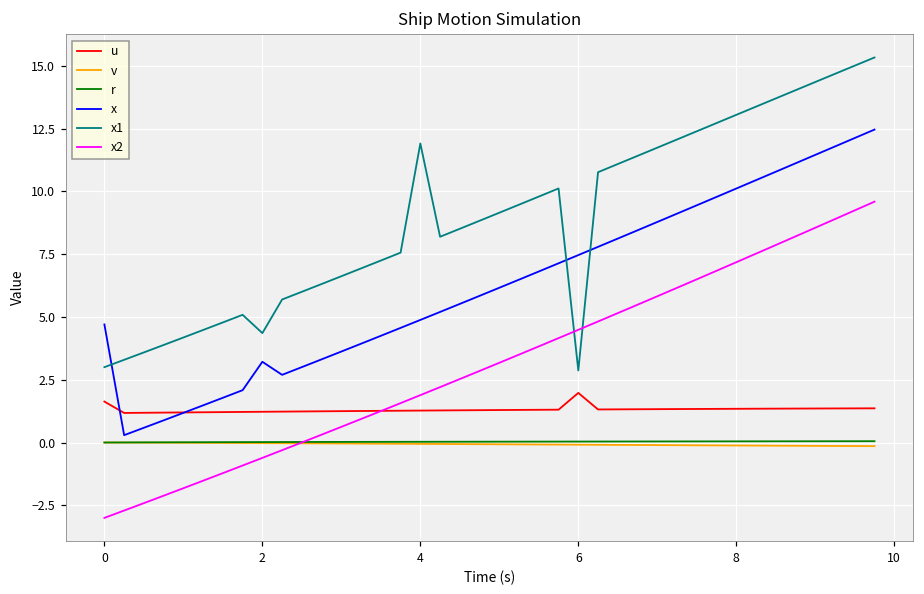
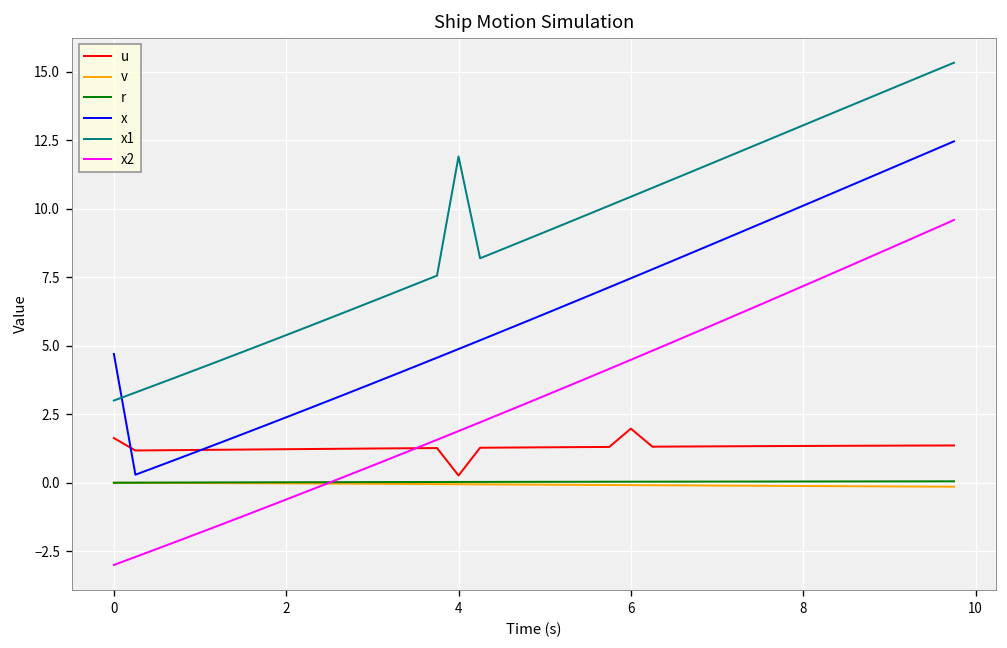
  {
    "u": {
      "0": 1.6,
      "2": 1.2,
-     "4": 1.3,
+     "4": 0.3,
      "6": 2.0,
      "8": 1.3
    },
    "v": {
      "6": -0.1,
      "8": -0.1
    },
    "r": {
      "6": 0.0,
      "8": 0.0
    },
    "x": {
      "0": 4.7,
-     "2": 3.2,
+     "2": 2.4,
      "4": 4.9,
      "6": 7.5,
      "8": 10.1
    },
    "x1": {
      "0": 3.0,
-     "2": 4.4,
+     "2": 5.4,
      "4": 11.9,
-     "6": 2.9,
+     "6": 10.4,
      "8": 13.0
    },
    "x2": {
      "0": -3.0,
      "2": -0.6,
      "4": 1.9,
      "6": 4.5,
      "8": 7.2
    }
  }
